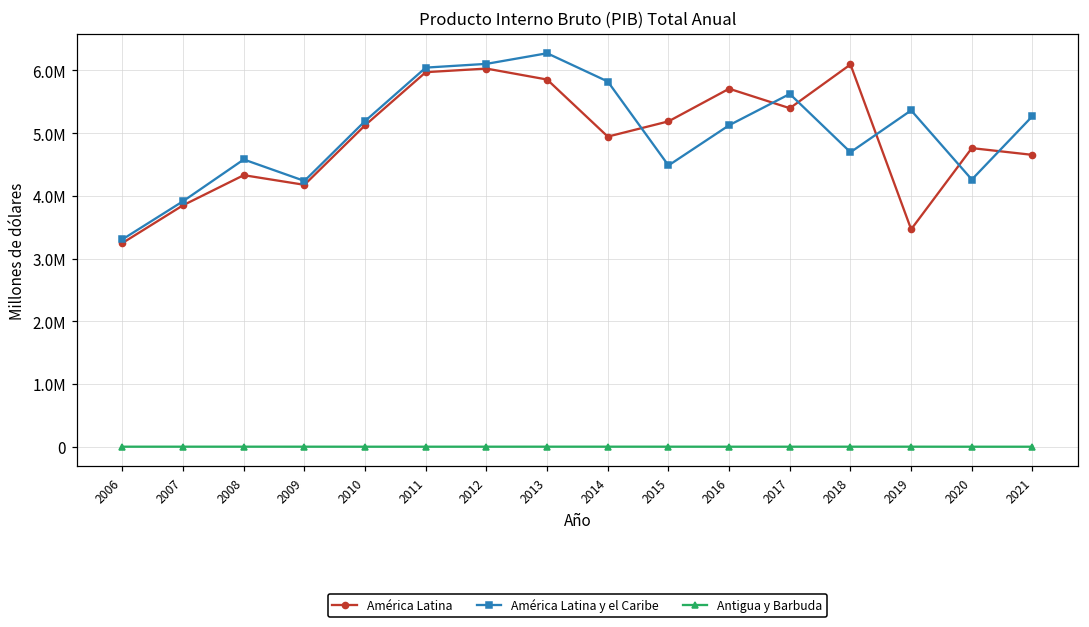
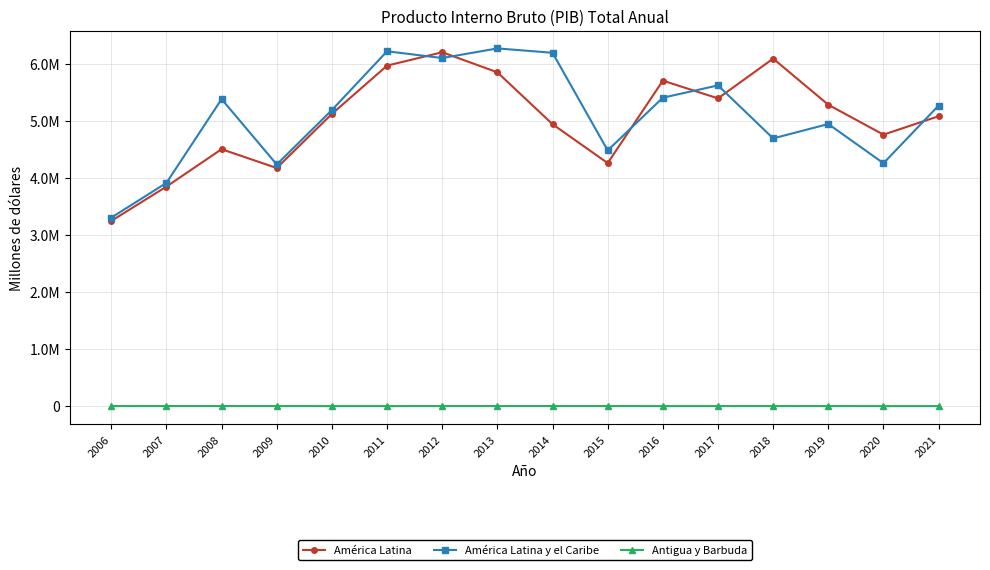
  {
    "América Latina": {
      "2006": 3200000,
      "2007": 3800000,
-     "2008": 4300000,
+     "2008": 4500000,
      "2009": 4200000,
      "2010": 5100000,
      "2011": 6000000,
-     "2012": 6000000,
+     "2012": 6200000,
      "2013": 5900000,
      "2014": 4900000,
-     "2015": 5200000,
+     "2015": 4300000,
      "2016": 5700000,
      "2017": 5400000,
      "2018": 6100000,
-     "2019": 3500000,
+     "2019": 5300000,
      "2020": 4800000,
-     "2021": 4700000
+     "2021": 5100000
    },
    "América Latina y el Caribe": {
      "2006": 3300000,
      "2007": 3900000,
-     "2008": 4600000,
+     "2008": 5400000,
      "2009": 4200000,
      "2010": 5200000,
-     "2011": 6000000,
+     "2011": 6200000,
      "2012": 6100000,
      "2013": 6300000,
-     "2014": 5800000,
+     "2014": 6200000,
      "2015": 4500000,
-     "2016": 5100000,
+     "2016": 5400000,
      "2017": 5600000,
      "2018": 4700000,
-     "2019": 5400000,
+     "2019": 4900000,
      "2020": 4300000,
      "2021": 5300000
    },
    "Antigua y Barbuda": {
      "2006": 0,
      "2007": 0,
      "2008": 0,
      "2009": 0,
      "2010": 0,
      "2011": 0,
      "2012": 0,
      "2013": 0,
      "2014": 0,
      "2015": 0,
      "2016": 0,
      "2017": 0,
      "2018": 0,
      "2019": 0,
      "2020": 0,
      "2021": 0
    }
  }
